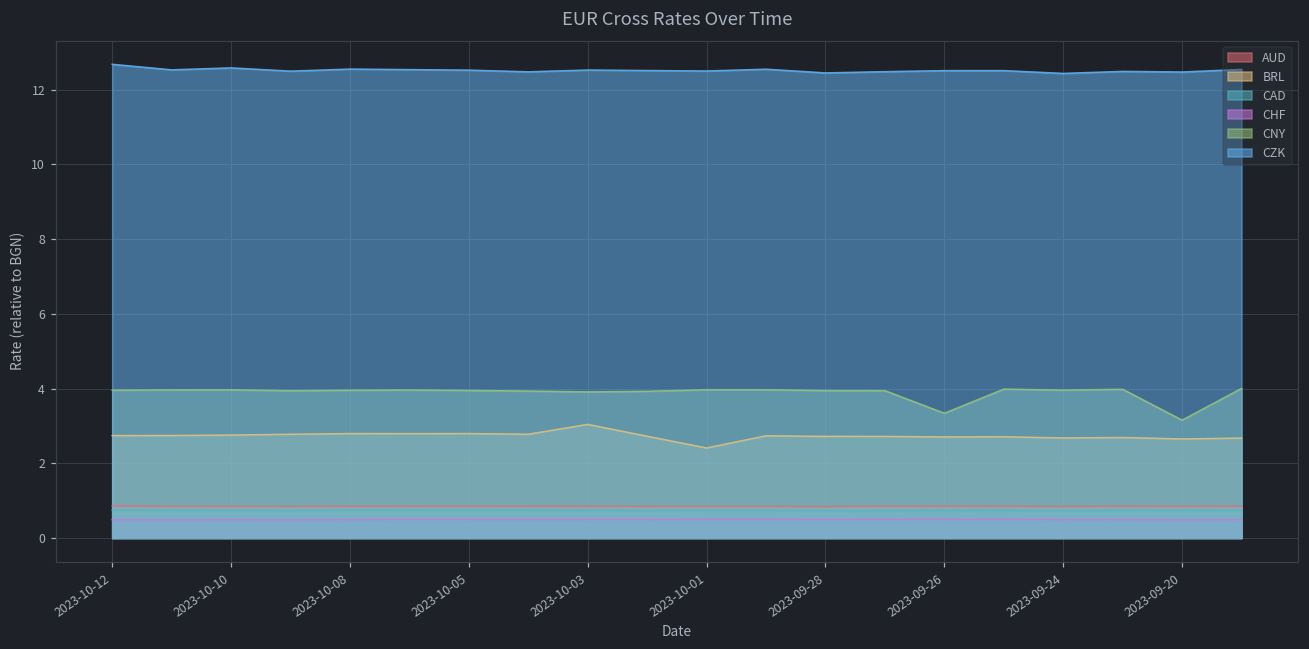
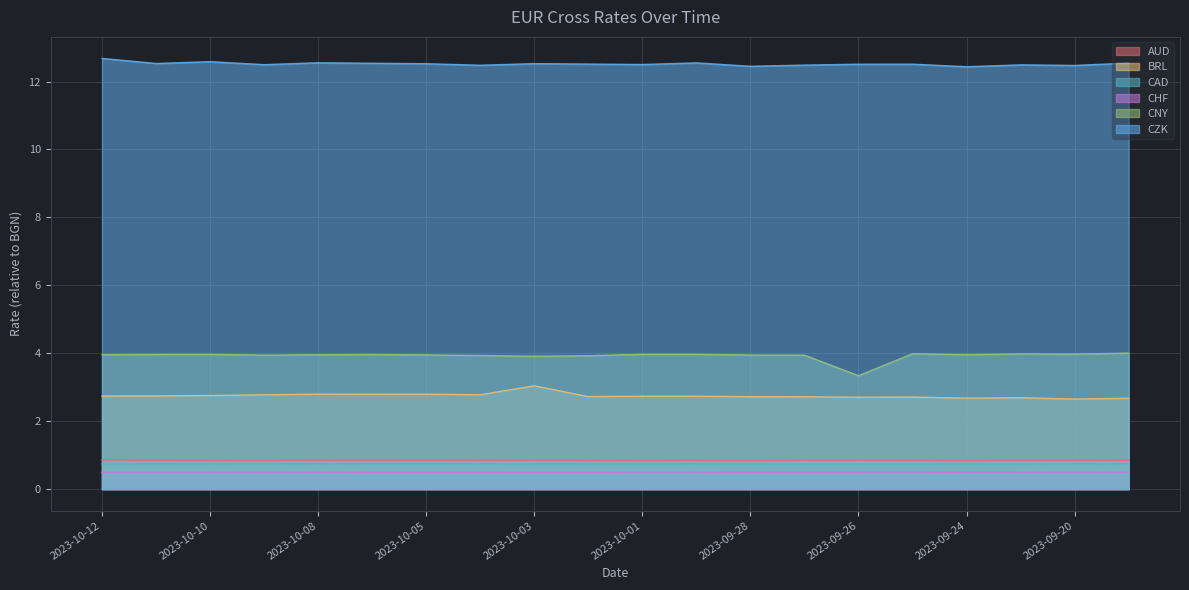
  {
    "AUD": {
      "2023-10-12": 0.9,
      "2023-10-10": 0.8,
      "2023-10-08": 0.9,
      "2023-10-05": 0.8,
      "2023-10-03": 0.8,
      "2023-10-01": 0.8,
      "2023-09-28": 0.8,
      "2023-09-26": 0.8,
      "2023-09-24": 0.8,
      "2023-09-20": 0.8
    },
    "BRL": {
      "2023-10-12": 2.7,
      "2023-10-10": 2.8,
      "2023-10-08": 2.8,
      "2023-10-05": 2.8,
      "2023-10-03": 3.0,
-     "2023-10-01": 2.4,
+     "2023-10-01": 2.7,
      "2023-09-28": 2.7,
      "2023-09-26": 2.7,
      "2023-09-24": 2.7,
      "2023-09-20": 2.7
    },
    "CHF": {
      "2023-10-12": 0.5,
      "2023-10-10": 0.5,
      "2023-10-08": 0.5,
      "2023-10-05": 0.5,
      "2023-10-03": 0.5,
      "2023-10-01": 0.5,
      "2023-09-28": 0.5,
      "2023-09-26": 0.5,
      "2023-09-24": 0.5,
      "2023-09-20": 0.5
    },
    "CNY": {
      "2023-10-12": 4.0,
      "2023-10-10": 4.0,
      "2023-10-08": 4.0,
      "2023-10-05": 4.0,
      "2023-10-03": 3.9,
      "2023-10-01": 4.0,
      "2023-09-28": 3.9,
      "2023-09-26": 3.3,
      "2023-09-24": 4.0,
-     "2023-09-20": 3.2
+     "2023-09-20": 4.0
    }
  }
